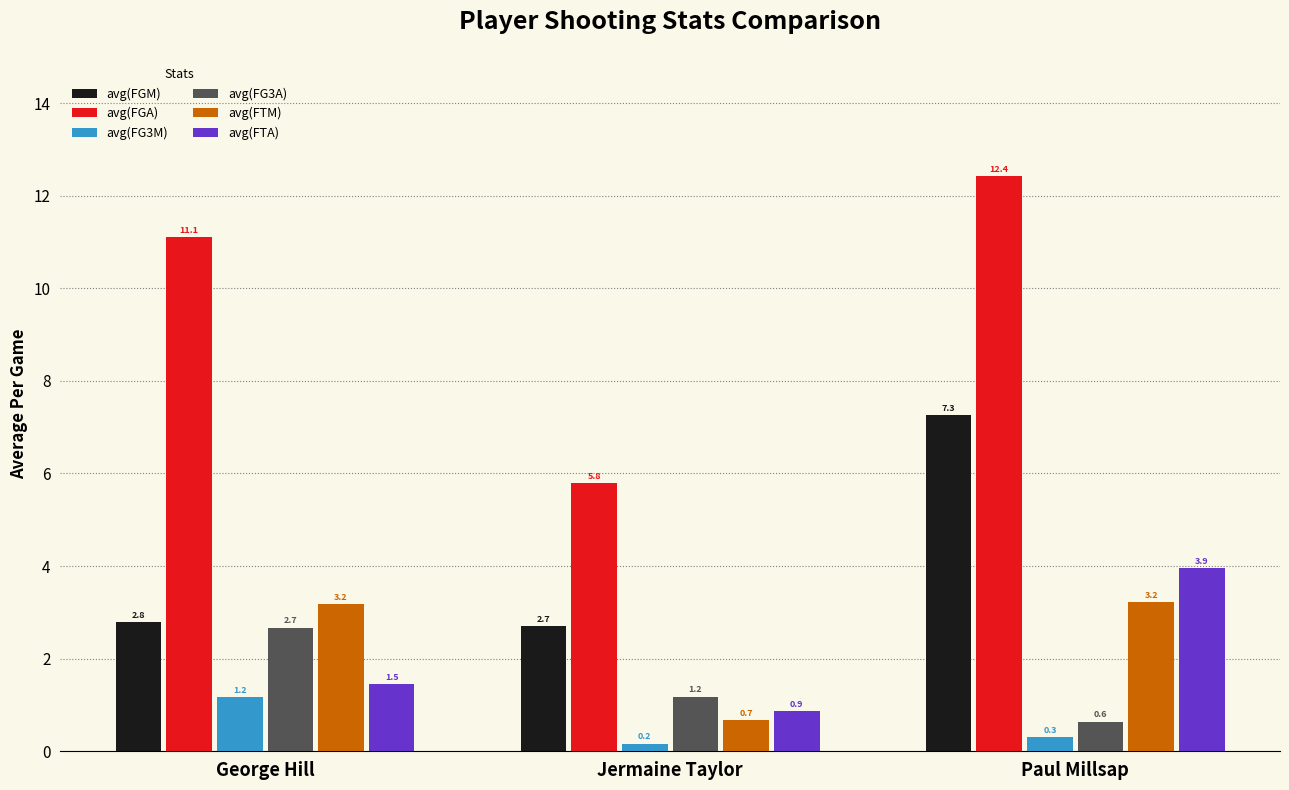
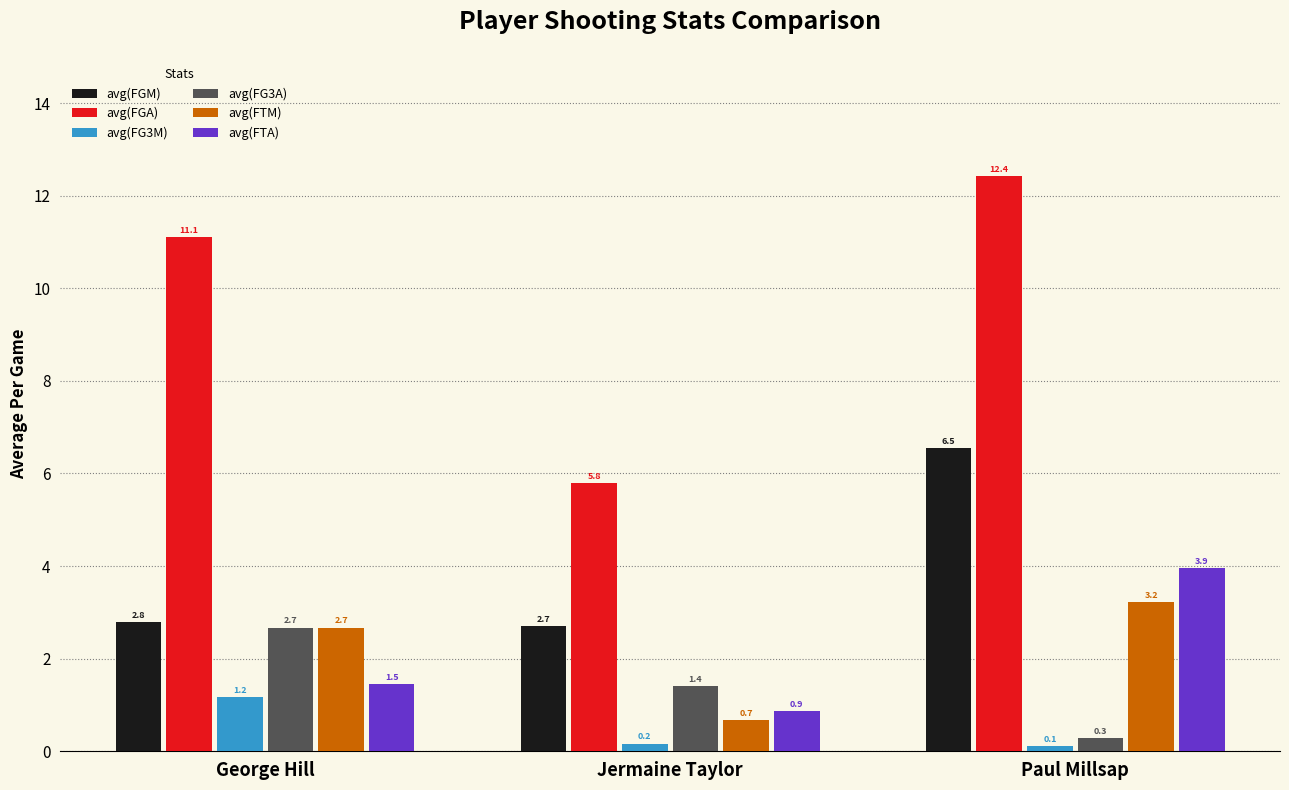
  {
    "avg(FGM)": {
      "George Hill": 2.8,
      "Jermaine Taylor": 2.7,
-     "Paul Millsap": 7.3
+     "Paul Millsap": 6.5
    },
    "avg(FGA)": {
      "George Hill": 11.1,
      "Jermaine Taylor": 5.8,
      "Paul Millsap": 12.4
    },
    "avg(FG3M)": {
      "George Hill": 1.2,
      "Jermaine Taylor": 0.2,
-     "Paul Millsap": 0.3
+     "Paul Millsap": 0.1
    },
    "avg(FG3A)": {
      "George Hill": 2.7,
-     "Jermaine Taylor": 1.2,
-     "Paul Millsap": 0.6
+     "Jermaine Taylor": 1.4,
+     "Paul Millsap": 0.3
    },
    "avg(FTM)": {
-     "George Hill": 3.2,
+     "George Hill": 2.7,
      "Jermaine Taylor": 0.7,
      "Paul Millsap": 3.2
    },
    "avg(FTA)": {
      "George Hill": 1.5,
      "Jermaine Taylor": 0.9,
      "Paul Millsap": 3.9
    }
  }
